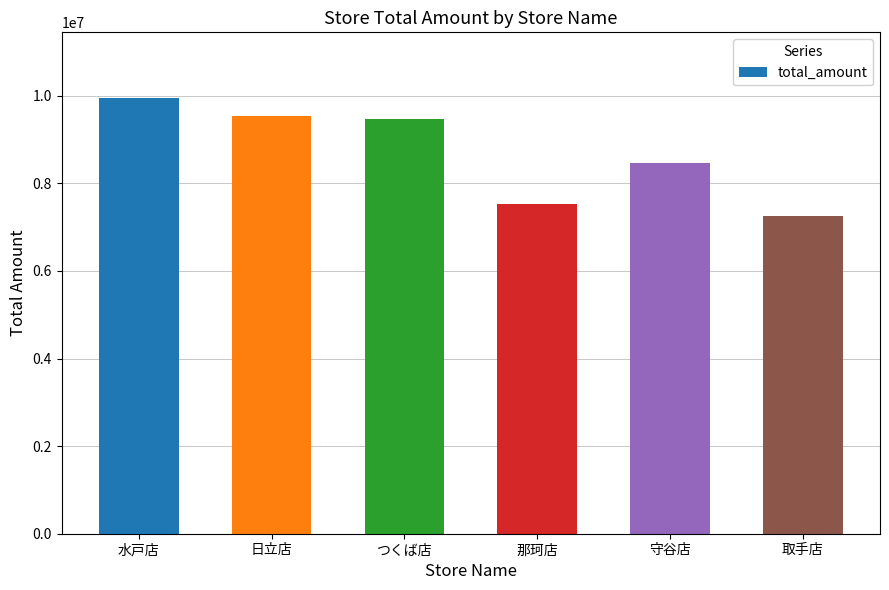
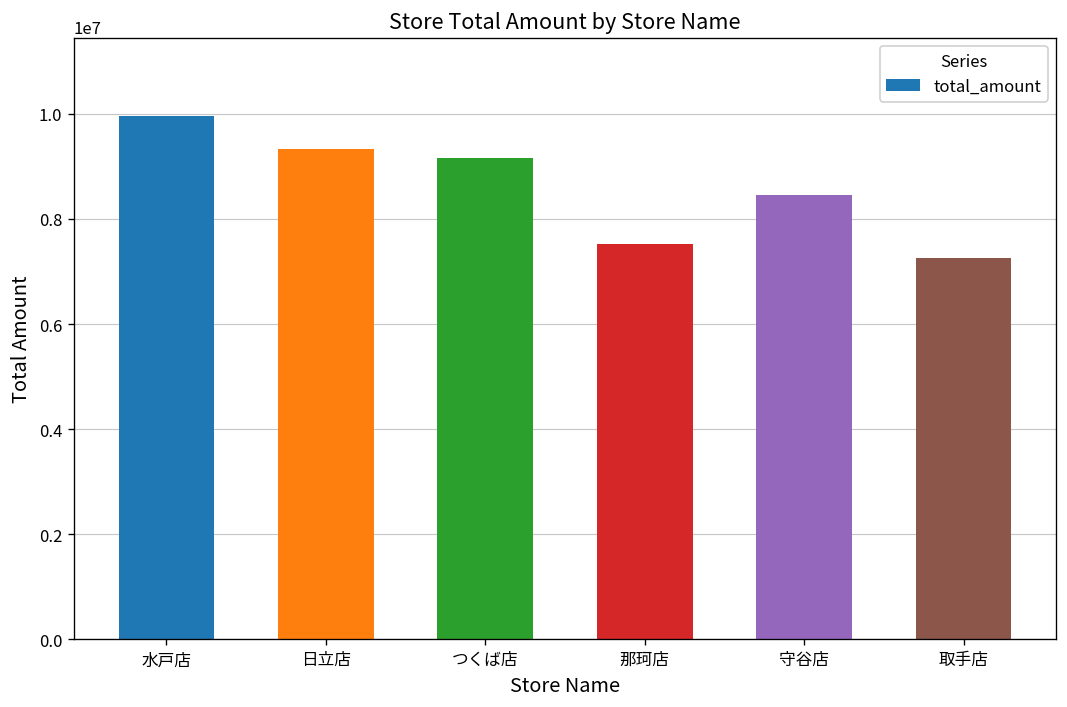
  {
    "水戸店": 10000000,
-   "日立店": 9500000,
-   "つくば店": 9500000,
+   "日立店": 9300000,
+   "つくば店": 9200000,
    "那珂店": 7500000,
    "守谷店": 8500000,
    "取手店": 7300000
  }
